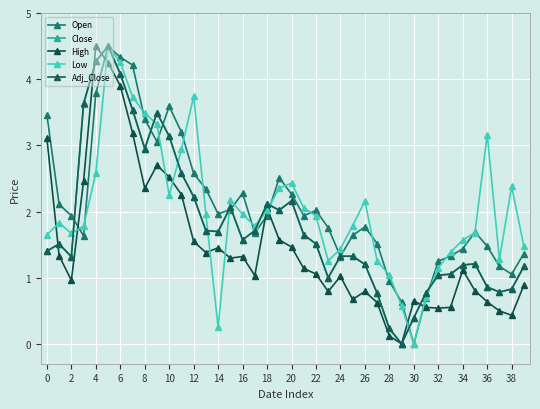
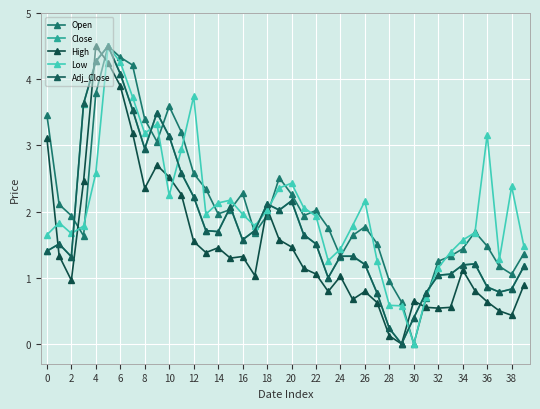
  {
    "Low": {
      "0": 1.6,
      "2": 1.7,
      "4": 2.6,
      "6": 4.3,
-     "8": 3.5,
+     "8": 3.2,
      "10": 2.2,
      "12": 3.7,
-     "14": 0.3,
+     "14": 2.1,
      "16": 2.0,
      "20": 2.4,
      "22": 1.9,
      "24": 1.4,
      "26": 2.2,
-     "28": 1.0,
+     "28": 0.6,
      "32": 1.1,
      "34": 1.6,
      "36": 3.2,
      "38": 2.4
    }
  }
